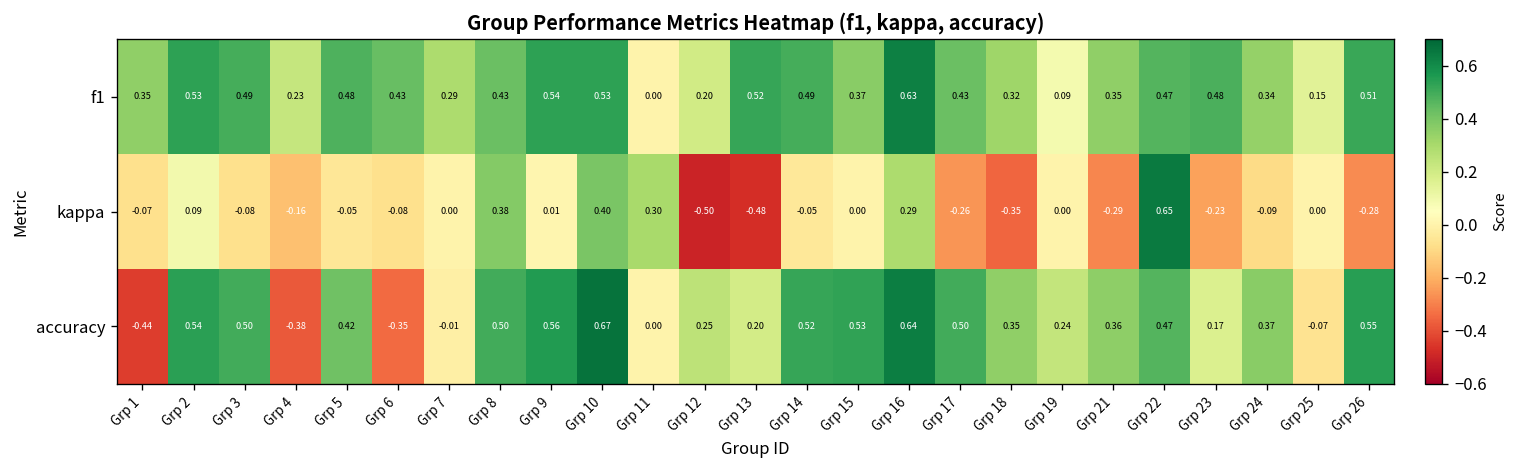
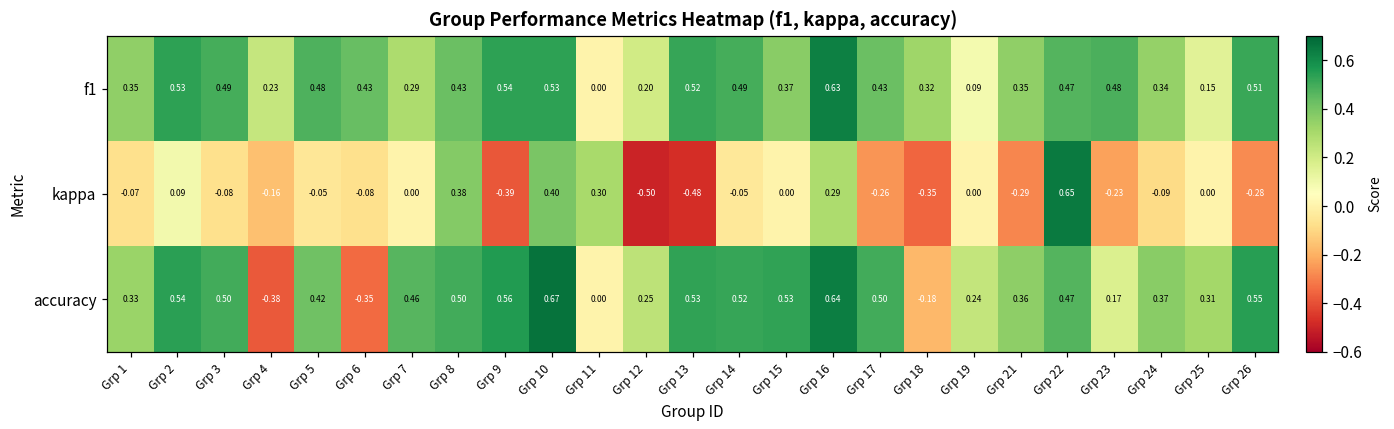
  {
    "f1": {
      "Grp 1": 0.35,
      "Grp 2": 0.53,
      "Grp 3": 0.49,
      "Grp 4": 0.23,
      "Grp 5": 0.48,
      "Grp 6": 0.43,
      "Grp 7": 0.29,
      "Grp 8": 0.43,
      "Grp 9": 0.54,
      "Grp 10": 0.53,
      "Grp 11": 0.00,
      "Grp 12": 0.20,
      "Grp 13": 0.52,
      "Grp 14": 0.49,
      "Grp 15": 0.37,
      "Grp 16": 0.63,
      "Grp 17": 0.43,
      "Grp 18": 0.32,
      "Grp 19": 0.09,
      "Grp 21": 0.35,
      "Grp 22": 0.47,
      "Grp 23": 0.48,
      "Grp 24": 0.34,
      "Grp 25": 0.15,
      "Grp 26": 0.51
    },
    "kappa": {
      "Grp 1": -0.07,
      "Grp 2": 0.09,
      "Grp 3": -0.08,
      "Grp 4": -0.16,
      "Grp 5": -0.05,
      "Grp 6": -0.08,
      "Grp 7": 0.00,
      "Grp 8": 0.38,
-     "Grp 9": 0.01,
+     "Grp 9": -0.39,
      "Grp 10": 0.40,
      "Grp 11": 0.30,
      "Grp 12": -0.50,
      "Grp 13": -0.48,
      "Grp 14": -0.05,
      "Grp 15": 0.00,
      "Grp 16": 0.29,
      "Grp 17": -0.26,
      "Grp 18": -0.35,
      "Grp 19": 0.00,
      "Grp 21": -0.29,
      "Grp 22": 0.65,
      "Grp 23": -0.23,
      "Grp 24": -0.09,
      "Grp 25": 0.00,
      "Grp 26": -0.28
    },
    "accuracy": {
-     "Grp 1": -0.44,
+     "Grp 1": 0.33,
      "Grp 2": 0.54,
      "Grp 3": 0.50,
      "Grp 4": -0.38,
      "Grp 5": 0.42,
      "Grp 6": -0.35,
-     "Grp 7": -0.01,
+     "Grp 7": 0.46,
      "Grp 8": 0.50,
      "Grp 9": 0.56,
      "Grp 10": 0.67,
      "Grp 11": 0.00,
      "Grp 12": 0.25,
-     "Grp 13": 0.20,
+     "Grp 13": 0.53,
      "Grp 14": 0.52,
      "Grp 15": 0.53,
      "Grp 16": 0.64,
      "Grp 17": 0.50,
-     "Grp 18": 0.35,
+     "Grp 18": -0.18,
      "Grp 19": 0.24,
      "Grp 21": 0.36,
      "Grp 22": 0.47,
      "Grp 23": 0.17,
      "Grp 24": 0.37,
-     "Grp 25": -0.07,
+     "Grp 25": 0.31,
      "Grp 26": 0.55
    }
  }
